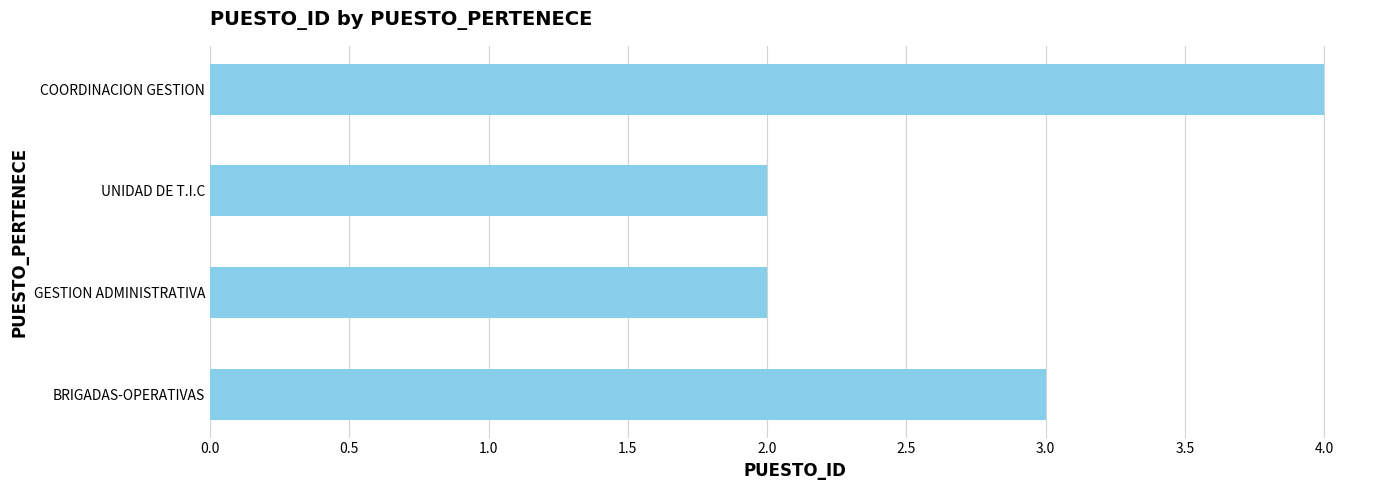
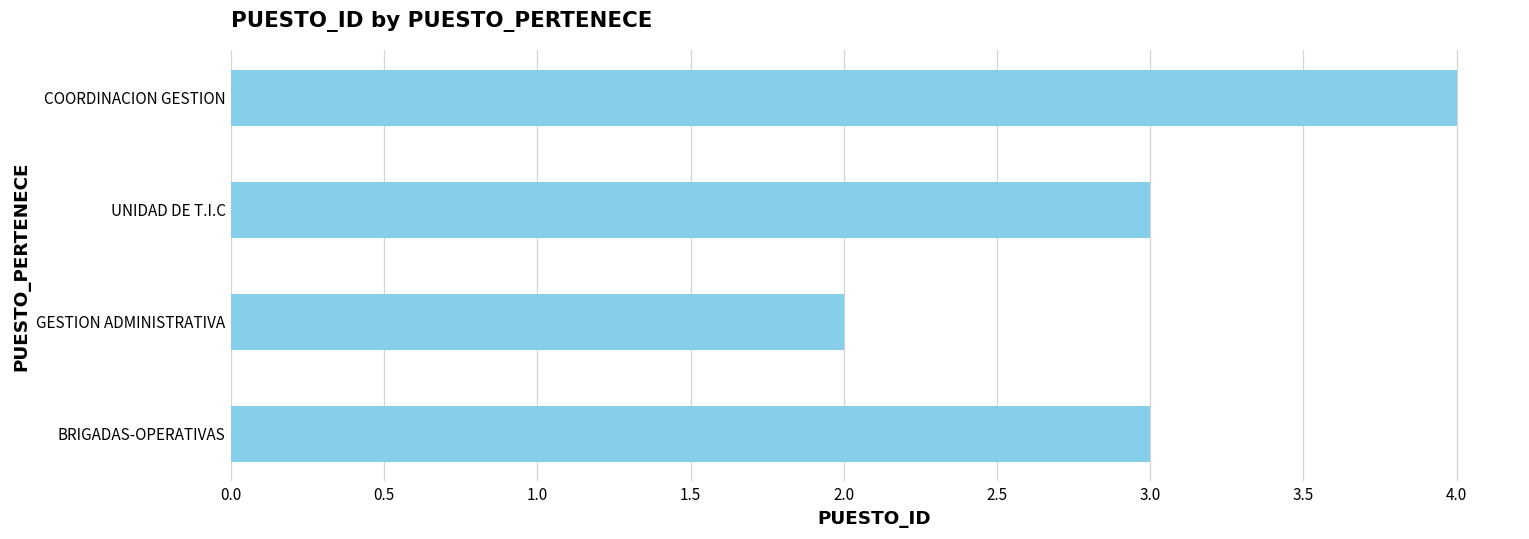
  {
    "COORDINACION GESTION": 4,
-   "UNIDAD DE T.I.C": 2,
+   "UNIDAD DE T.I.C": 3,
    "GESTION ADMINISTRATIVA": 2,
    "BRIGADAS-OPERATIVAS": 3
  }
